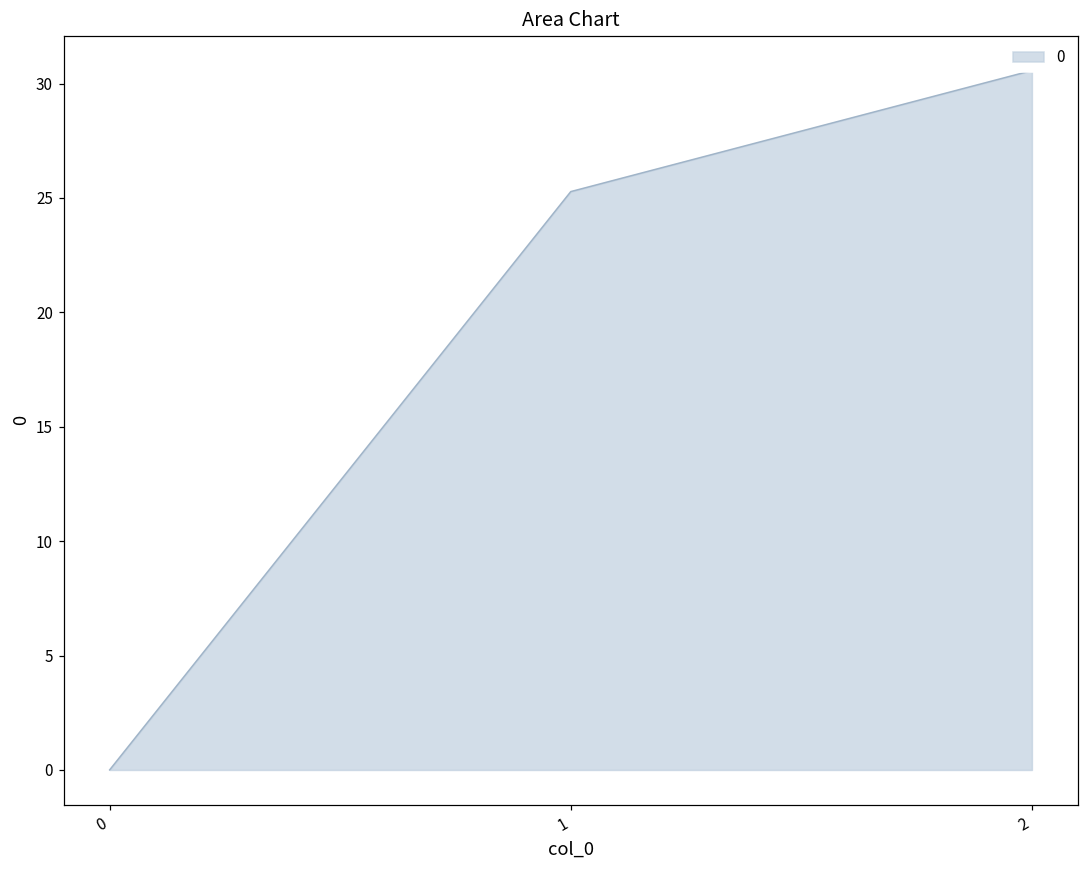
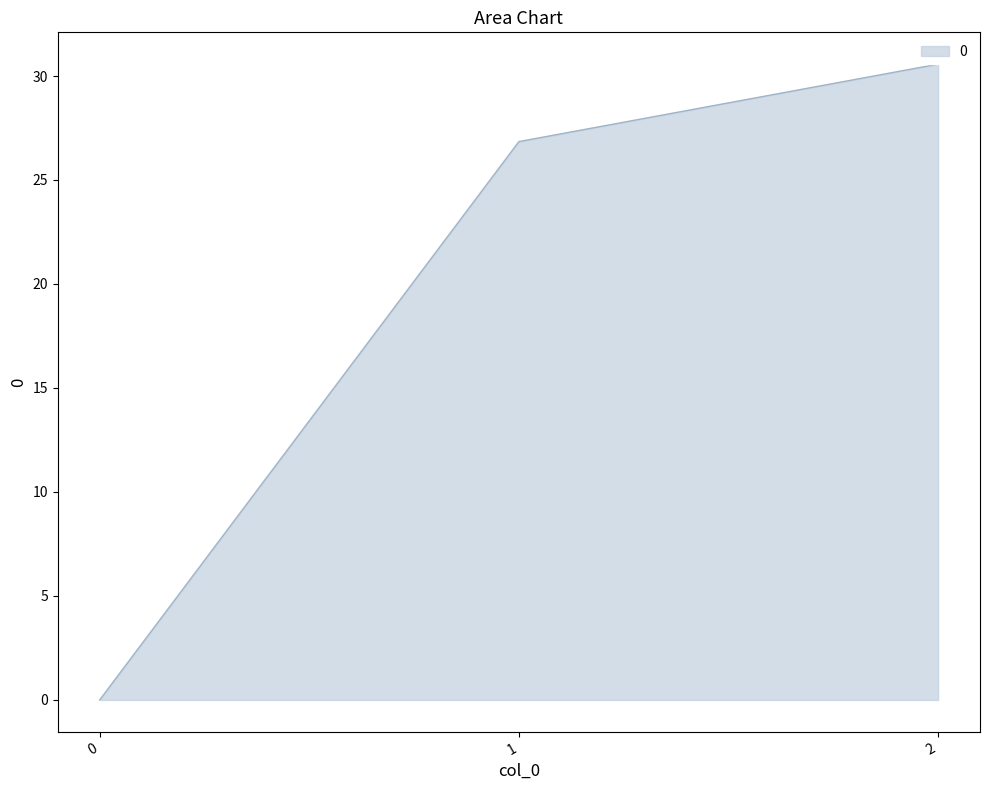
  {
    "0": 0.0,
-   "1": 25.3
+   "1": 26.8
  }
